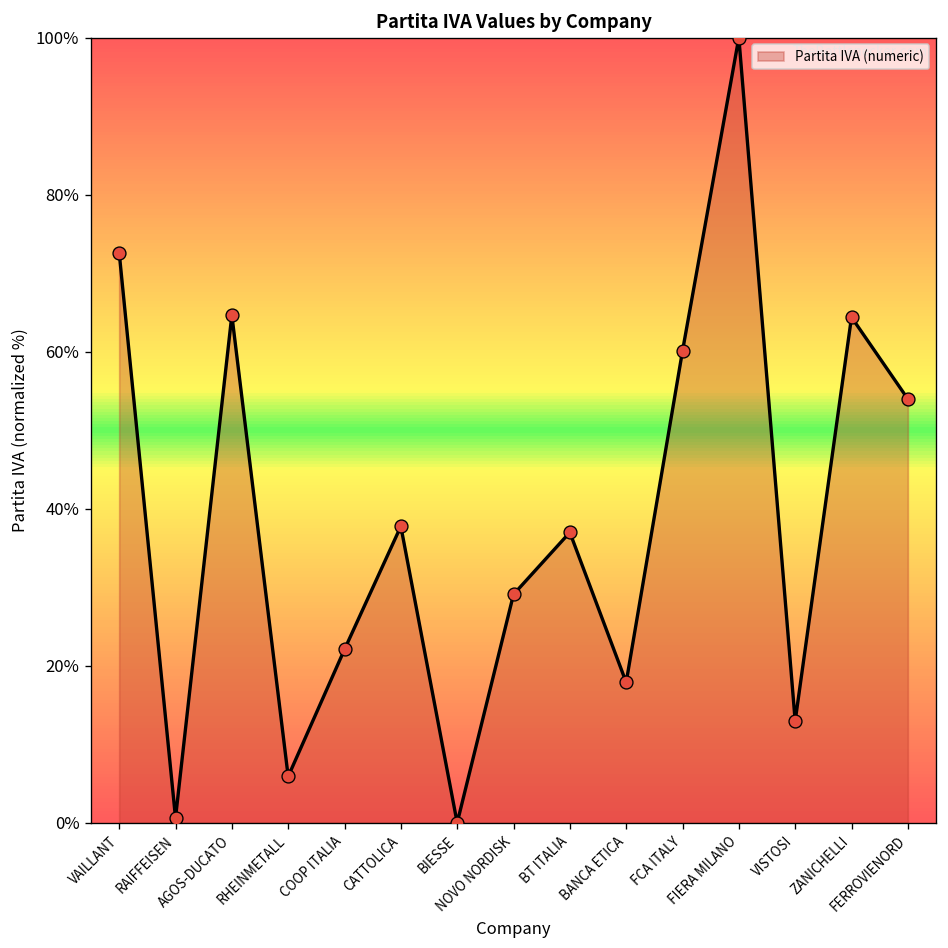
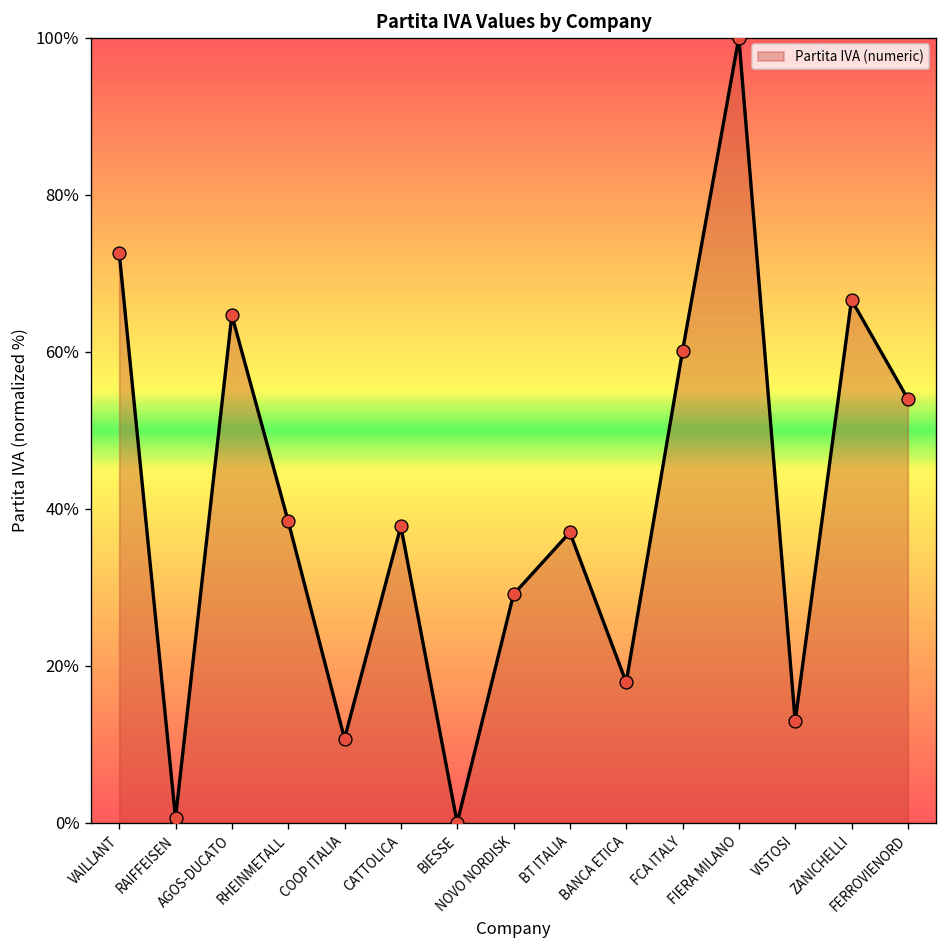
  {
    "VAILLANT": "73%",
    "RAIFFEISEN": "1%",
    "AGOS-DUCATO": "65%",
-   "RHEINMETALL": "6%",
-   "COOP ITALIA": "22%",
+   "RHEINMETALL": "38%",
+   "COOP ITALIA": "11%",
    "CATTOLICA": "38%",
    "BIESSE": "0%",
    "NOVO NORDISK": "29%",
    "BT ITALIA": "37%",
    "BANCA ETICA": "18%",
    "FCA ITALY": "60%",
    "FIERA MILANO": "100%",
    "VISTOSI": "13%",
-   "ZANICHELLI": "64%",
+   "ZANICHELLI": "67%",
    "FERROVIENORD": "54%"
  }
